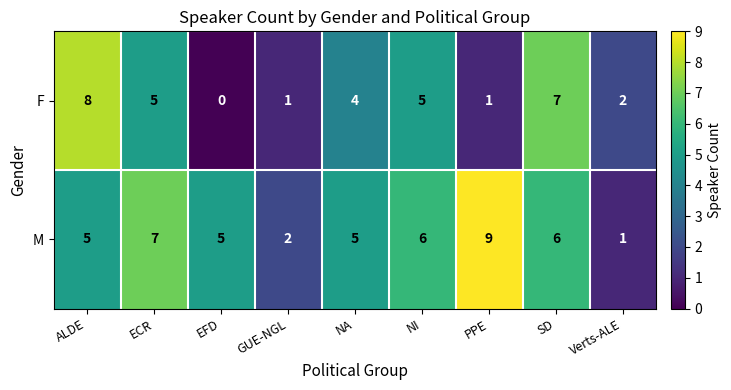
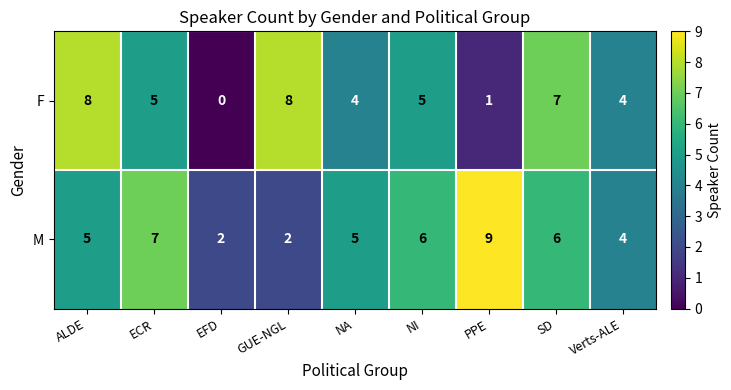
  {
    "F": {
      "ALDE": 8,
      "ECR": 5,
      "EFD": 0,
-     "GUE-NGL": 1,
+     "GUE-NGL": 8,
      "NA": 4,
      "NI": 5,
      "PPE": 1,
      "SD": 7,
-     "Verts-ALE": 2
+     "Verts-ALE": 4
    },
    "M": {
      "ALDE": 5,
      "ECR": 7,
-     "EFD": 5,
+     "EFD": 2,
      "GUE-NGL": 2,
      "NA": 5,
      "NI": 6,
      "PPE": 9,
      "SD": 6,
-     "Verts-ALE": 1
+     "Verts-ALE": 4
    }
  }
